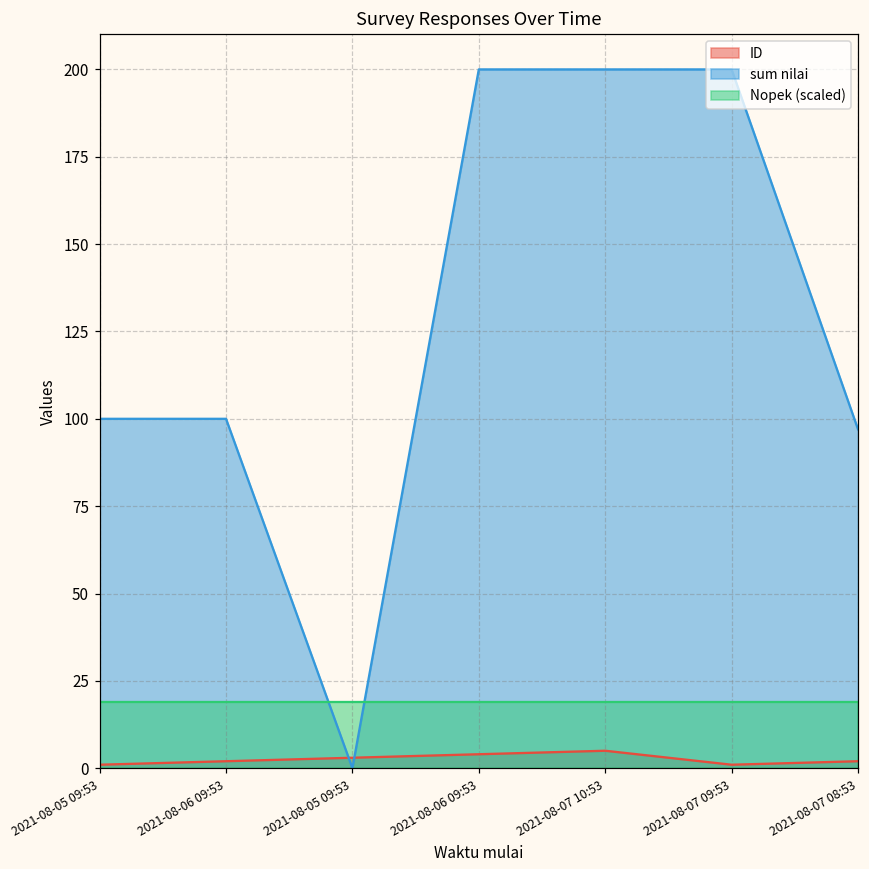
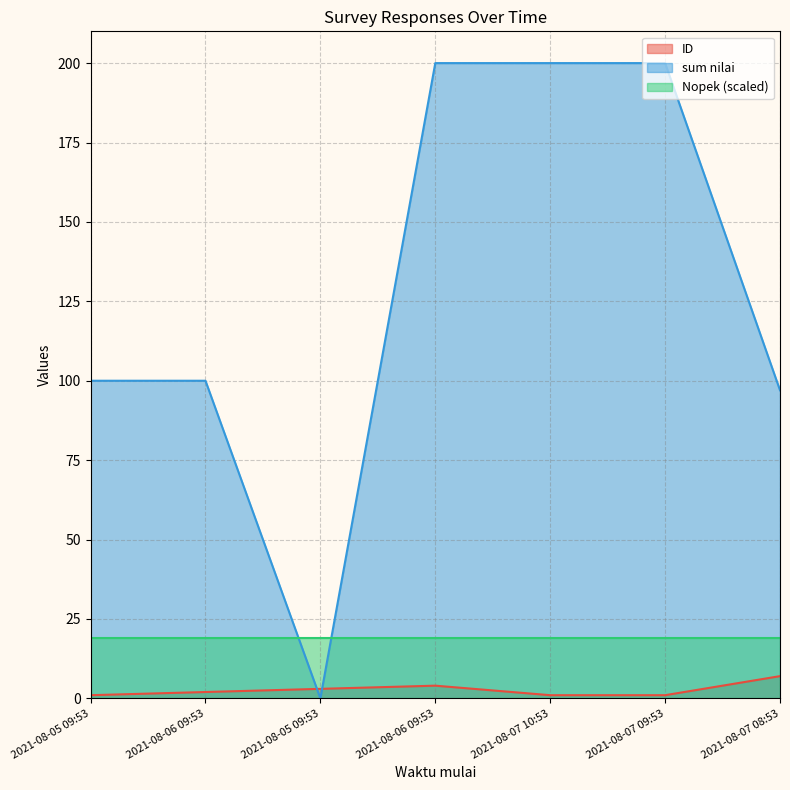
  {
    "ID": {
-     "2021-08-07 10:53": 5,
+     "2021-08-07 10:53": 1,
      "2021-08-07 09:53": 1,
-     "2021-08-07 08:53": 2
+     "2021-08-07 08:53": 7
    },
    "sum nilai": {
      "2021-08-07 10:53": 200,
      "2021-08-07 08:53": 97
    },
    "Nopek (scaled)": {
      "2021-08-07 10:53": 19,
      "2021-08-07 09:53": 19,
      "2021-08-07 08:53": 19
    }
  }
